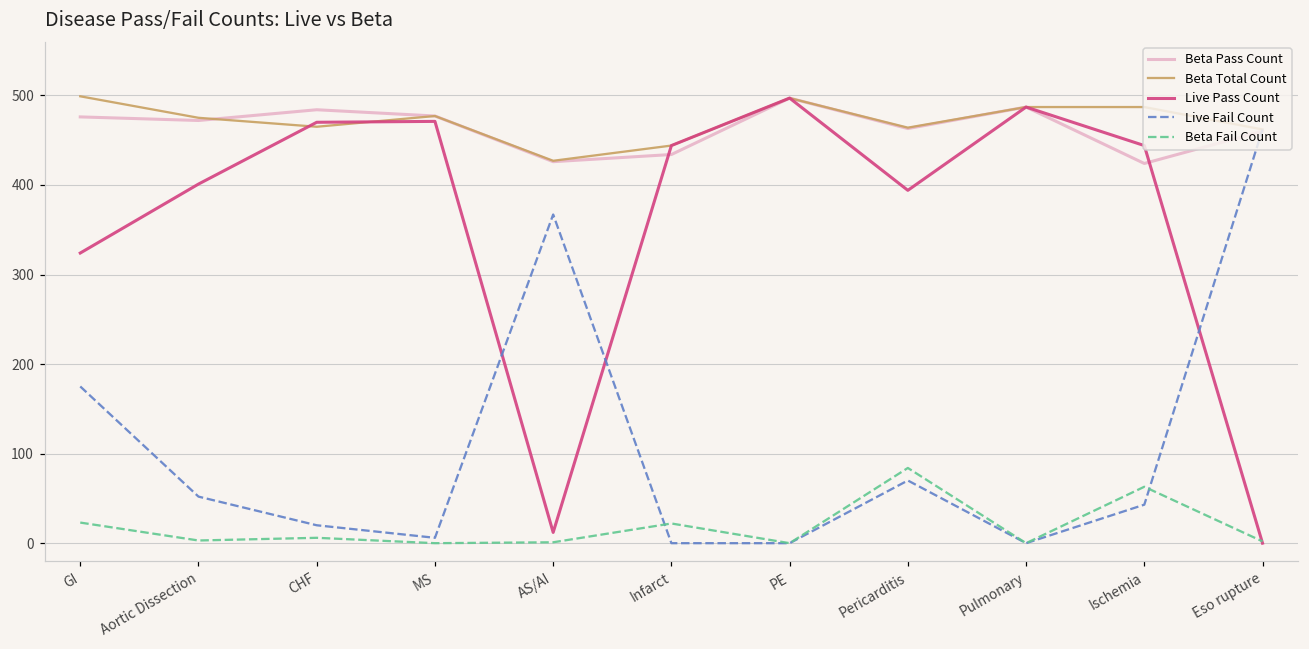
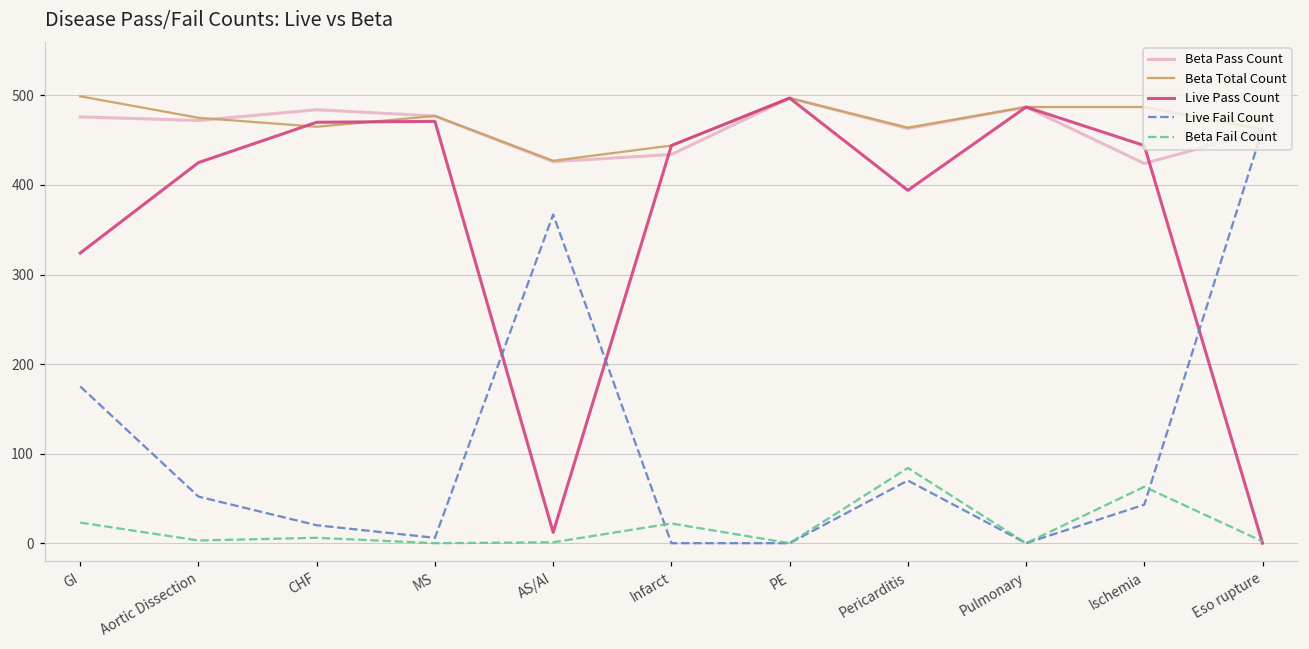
  {
    "Beta Pass Count": {
      "GI": 480,
      "CHF": 480,
      "Infarct": 430,
      "Ischemia": 420
    },
    "Beta Total Count": {
      "GI": 500,
      "CHF": 470
    },
    "Live Pass Count": {
      "GI": 320,
-     "Aortic Dissection": 400,
+     "Aortic Dissection": 430,
      "CHF": 470,
      "MS": 470,
      "AS/AI": 10,
      "Pericarditis": 390
    },
    "Live Fail Count": {
      "GI": 180,
      "Aortic Dissection": 50,
      "CHF": 20,
      "MS": 10,
      "AS/AI": 370,
      "Infarct": 0,
      "Pericarditis": 70,
      "Ischemia": 40
    },
    "Beta Fail Count": {
      "GI": 20,
      "Aortic Dissection": 0,
      "CHF": 10,
      "MS": 0,
      "AS/AI": 0,
      "Infarct": 20,
      "Pericarditis": 80,
      "Ischemia": 60
    }
  }
